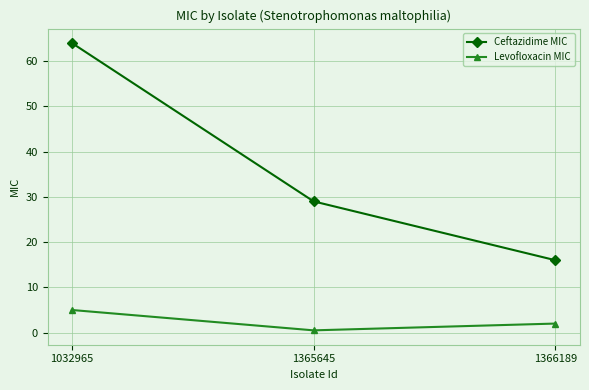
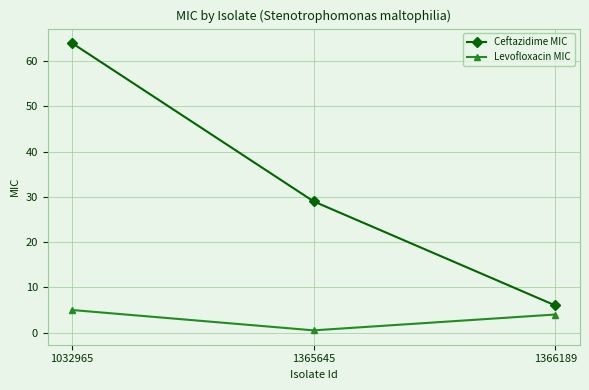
  {
    "Ceftazidime MIC": {
      "1032965": 64,
      "1365645": 29,
-     "1366189": 16
+     "1366189": 6
    },
    "Levofloxacin MIC": {
      "1032965": 5,
      "1365645": 1,
-     "1366189": 2
+     "1366189": 4
    }
  }
